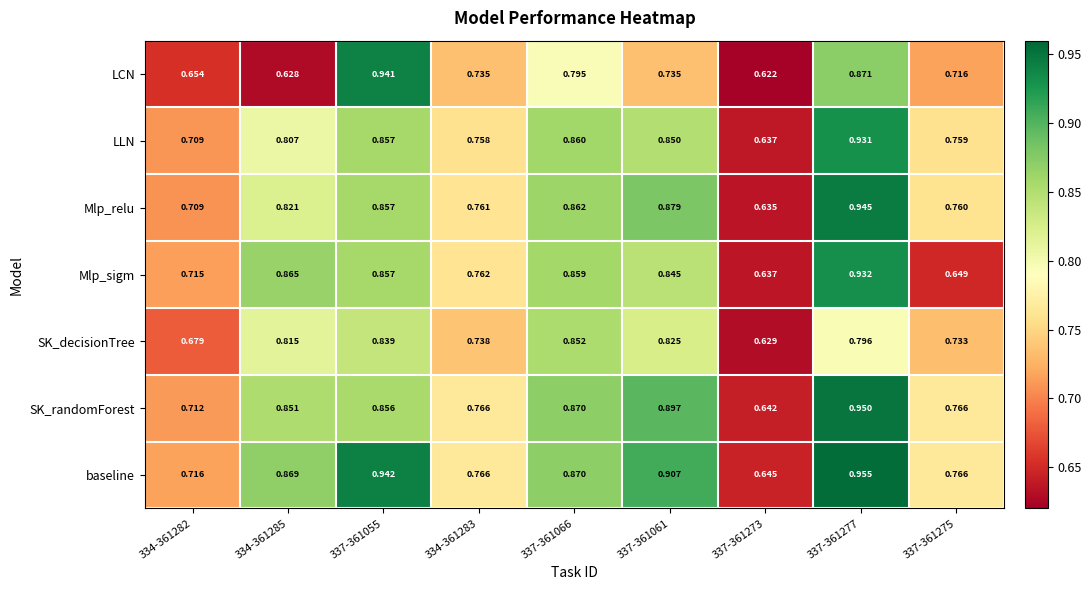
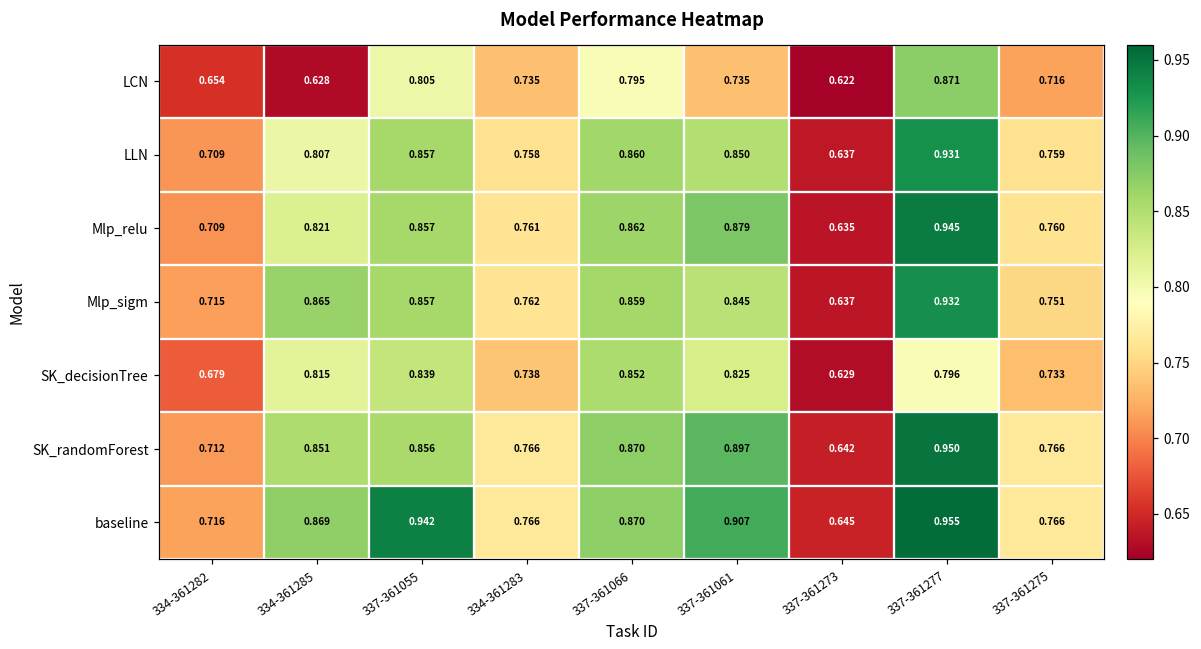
  {
    "LCN": {
      "334-361282": 0.654,
      "334-361285": 0.628,
-     "337-361055": 0.941,
+     "337-361055": 0.805,
      "334-361283": 0.735,
      "337-361066": 0.795,
      "337-361061": 0.735,
      "337-361273": 0.622,
      "337-361277": 0.871,
      "337-361275": 0.716
    },
    "LLN": {
      "334-361282": 0.709,
      "334-361285": 0.807,
      "337-361055": 0.857,
      "334-361283": 0.758,
      "337-361066": 0.860,
      "337-361061": 0.850,
      "337-361273": 0.637,
      "337-361277": 0.931,
      "337-361275": 0.759
    },
    "Mlp_relu": {
      "334-361282": 0.709,
      "334-361285": 0.821,
      "337-361055": 0.857,
      "334-361283": 0.761,
      "337-361066": 0.862,
      "337-361061": 0.879,
      "337-361273": 0.635,
      "337-361277": 0.945,
      "337-361275": 0.760
    },
    "Mlp_sigm": {
      "334-361282": 0.715,
      "334-361285": 0.865,
      "337-361055": 0.857,
      "334-361283": 0.762,
      "337-361066": 0.859,
      "337-361061": 0.845,
      "337-361273": 0.637,
      "337-361277": 0.932,
-     "337-361275": 0.649
+     "337-361275": 0.751
    },
    "SK_decisionTree": {
      "334-361282": 0.679,
      "334-361285": 0.815,
      "337-361055": 0.839,
      "334-361283": 0.738,
      "337-361066": 0.852,
      "337-361061": 0.825,
      "337-361273": 0.629,
      "337-361277": 0.796,
      "337-361275": 0.733
    },
    "SK_randomForest": {
      "334-361282": 0.712,
      "334-361285": 0.851,
      "337-361055": 0.856,
      "334-361283": 0.766,
      "337-361066": 0.870,
      "337-361061": 0.897,
      "337-361273": 0.642,
      "337-361277": 0.950,
      "337-361275": 0.766
    },
    "baseline": {
      "334-361282": 0.716,
      "334-361285": 0.869,
      "337-361055": 0.942,
      "334-361283": 0.766,
      "337-361066": 0.870,
      "337-361061": 0.907,
      "337-361273": 0.645,
      "337-361277": 0.955,
      "337-361275": 0.766
    }
  }
